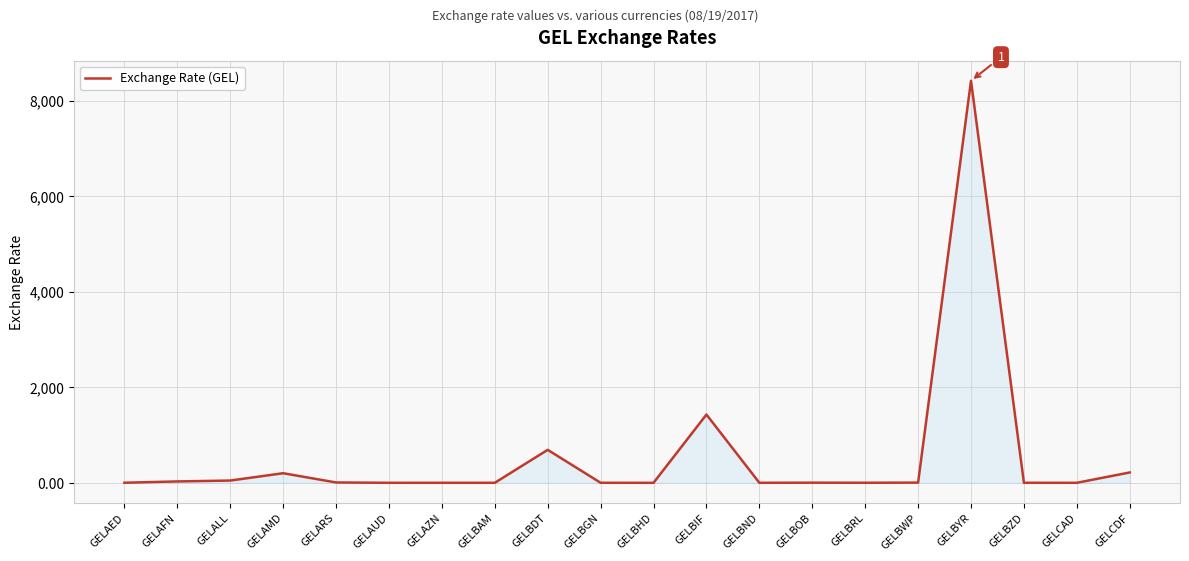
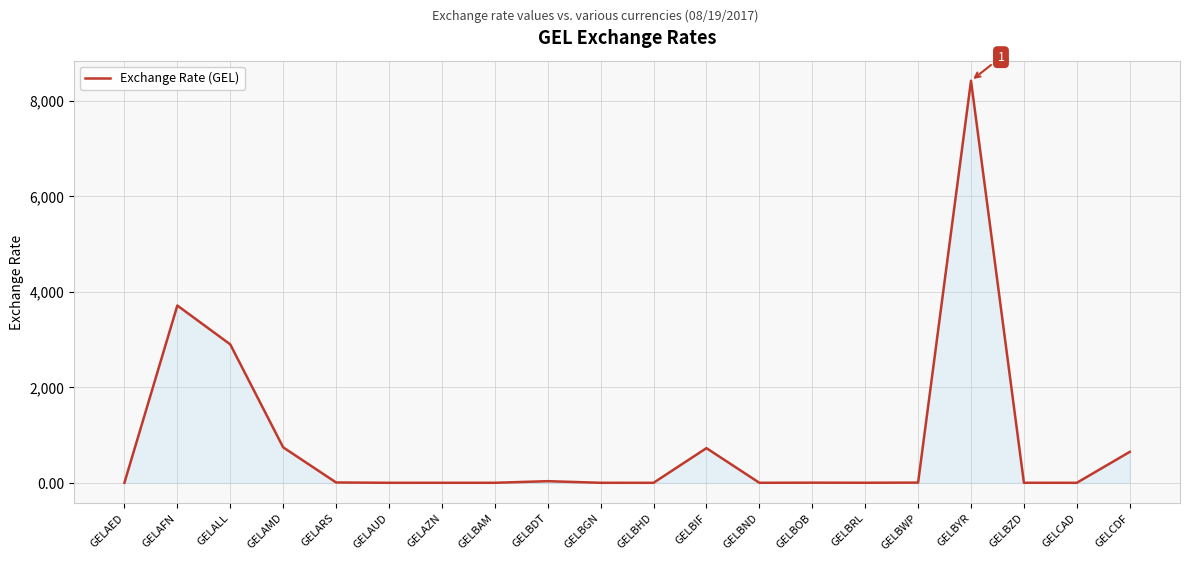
  {
    "GELAED": "0",
-   "GELAFN": "0",
-   "GELALL": "0",
-   "GELAMD": "200",
+   "GELAFN": "3,700",
+   "GELALL": "2,900",
+   "GELAMD": "700",
    "GELARS": "0",
    "GELAUD": "0",
    "GELAZN": "0",
    "GELBAM": "0",
-   "GELBDT": "700",
+   "GELBDT": "0",
    "GELBGN": "0",
    "GELBHD": "0",
-   "GELBIF": "1,400",
+   "GELBIF": "700",
    "GELBND": "0",
    "GELBOB": "0",
    "GELBRL": "0",
    "GELBWP": "0",
    "GELBYR": "8,400",
    "GELBZD": "0",
    "GELCAD": "0",
-   "GELCDF": "200"
+   "GELCDF": "600"
  }
